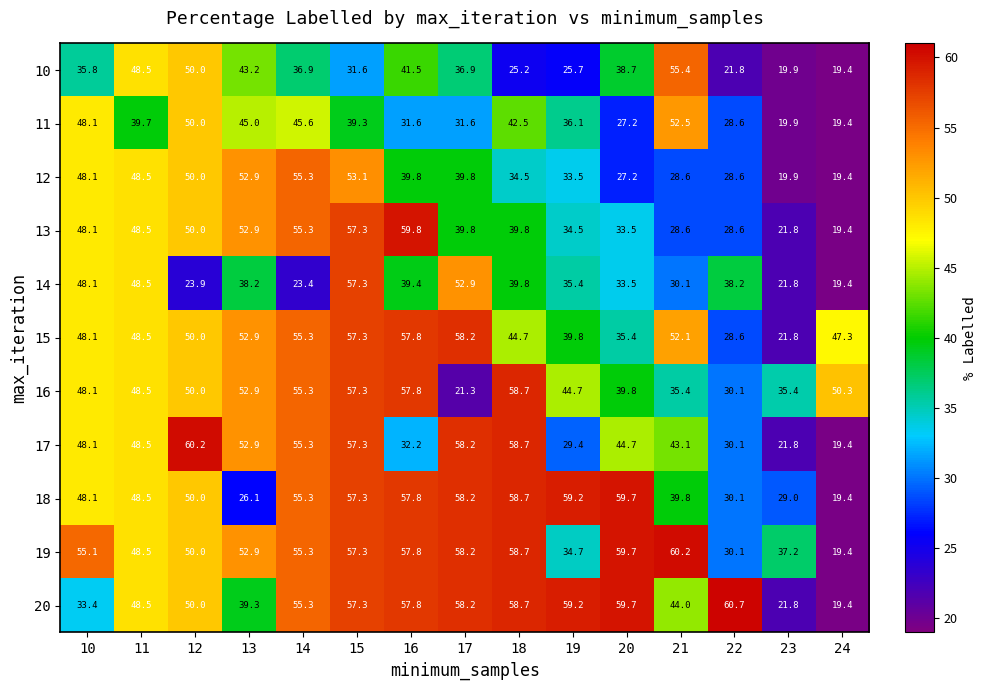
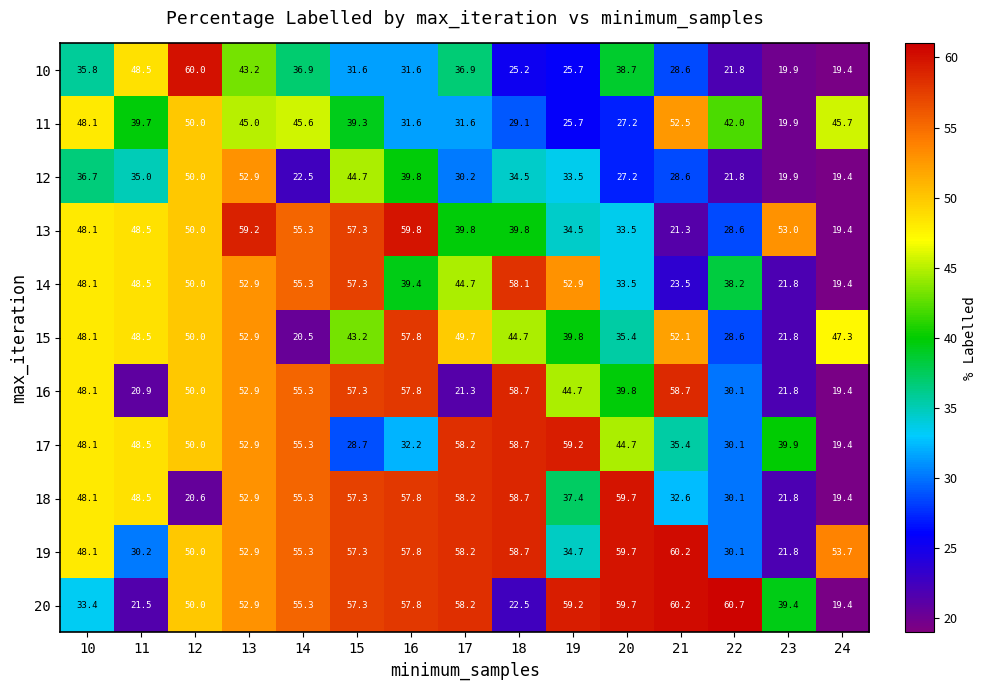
  {
    "10": {
      "10": 35.8,
      "11": 48.5,
-     "12": 50.0,
+     "12": 60.0,
      "13": 43.2,
      "14": 36.9,
      "15": 31.6,
-     "16": 41.5,
+     "16": 31.6,
      "17": 36.9,
      "18": 25.2,
      "19": 25.7,
      "20": 38.7,
-     "21": 55.4,
+     "21": 28.6,
      "22": 21.8,
      "23": 19.9,
      "24": 19.4
    },
    "11": {
      "10": 48.1,
      "11": 39.7,
      "12": 50.0,
      "13": 45.0,
      "14": 45.6,
      "15": 39.3,
      "16": 31.6,
      "17": 31.6,
-     "18": 42.5,
-     "19": 36.1,
+     "18": 29.1,
+     "19": 25.7,
      "20": 27.2,
      "21": 52.5,
-     "22": 28.6,
+     "22": 42.0,
      "23": 19.9,
-     "24": 19.4
+     "24": 45.7
    },
    "12": {
-     "10": 48.1,
-     "11": 48.5,
+     "10": 36.7,
+     "11": 35.0,
      "12": 50.0,
      "13": 52.9,
-     "14": 55.3,
-     "15": 53.1,
+     "14": 22.5,
+     "15": 44.7,
      "16": 39.8,
-     "17": 39.8,
+     "17": 30.2,
      "18": 34.5,
      "19": 33.5,
      "20": 27.2,
      "21": 28.6,
-     "22": 28.6,
+     "22": 21.8,
      "23": 19.9,
      "24": 19.4
    },
    "13": {
      "10": 48.1,
      "11": 48.5,
      "12": 50.0,
-     "13": 52.9,
+     "13": 59.2,
      "14": 55.3,
      "15": 57.3,
      "16": 59.8,
      "17": 39.8,
      "18": 39.8,
      "19": 34.5,
      "20": 33.5,
-     "21": 28.6,
+     "21": 21.3,
      "22": 28.6,
-     "23": 21.8,
+     "23": 53.0,
      "24": 19.4
    },
    "14": {
      "10": 48.1,
      "11": 48.5,
-     "12": 23.9,
-     "13": 38.2,
-     "14": 23.4,
+     "12": 50.0,
+     "13": 52.9,
+     "14": 55.3,
      "15": 57.3,
      "16": 39.4,
-     "17": 52.9,
-     "18": 39.8,
-     "19": 35.4,
+     "17": 44.7,
+     "18": 58.1,
+     "19": 52.9,
      "20": 33.5,
-     "21": 30.1,
+     "21": 23.5,
      "22": 38.2,
      "23": 21.8,
      "24": 19.4
    },
    "15": {
      "10": 48.1,
      "11": 48.5,
      "12": 50.0,
      "13": 52.9,
-     "14": 55.3,
-     "15": 57.3,
+     "14": 20.5,
+     "15": 43.2,
      "16": 57.8,
-     "17": 58.2,
+     "17": 49.7,
      "18": 44.7,
      "19": 39.8,
      "20": 35.4,
      "21": 52.1,
      "22": 28.6,
      "23": 21.8,
      "24": 47.3
    },
    "16": {
      "10": 48.1,
-     "11": 48.5,
+     "11": 20.9,
      "12": 50.0,
      "13": 52.9,
      "14": 55.3,
      "15": 57.3,
      "16": 57.8,
      "17": 21.3,
      "18": 58.7,
      "19": 44.7,
      "20": 39.8,
-     "21": 35.4,
+     "21": 58.7,
      "22": 30.1,
-     "23": 35.4,
-     "24": 50.3
+     "23": 21.8,
+     "24": 19.4
    },
    "17": {
      "10": 48.1,
      "11": 48.5,
-     "12": 60.2,
+     "12": 50.0,
      "13": 52.9,
      "14": 55.3,
-     "15": 57.3,
+     "15": 28.7,
      "16": 32.2,
      "17": 58.2,
      "18": 58.7,
-     "19": 29.4,
+     "19": 59.2,
      "20": 44.7,
-     "21": 43.1,
+     "21": 35.4,
      "22": 30.1,
-     "23": 21.8,
+     "23": 39.9,
      "24": 19.4
    },
    "18": {
      "10": 48.1,
      "11": 48.5,
-     "12": 50.0,
-     "13": 26.1,
+     "12": 20.6,
+     "13": 52.9,
      "14": 55.3,
      "15": 57.3,
      "16": 57.8,
      "17": 58.2,
      "18": 58.7,
-     "19": 59.2,
+     "19": 37.4,
      "20": 59.7,
-     "21": 39.8,
+     "21": 32.6,
      "22": 30.1,
-     "23": 29.0,
+     "23": 21.8,
      "24": 19.4
    },
    "19": {
-     "10": 55.1,
-     "11": 48.5,
+     "10": 48.1,
+     "11": 30.2,
      "12": 50.0,
      "13": 52.9,
      "14": 55.3,
      "15": 57.3,
      "16": 57.8,
      "17": 58.2,
      "18": 58.7,
      "19": 34.7,
      "20": 59.7,
      "21": 60.2,
      "22": 30.1,
-     "23": 37.2,
-     "24": 19.4
+     "23": 21.8,
+     "24": 53.7
    },
    "20": {
      "10": 33.4,
-     "11": 48.5,
+     "11": 21.5,
      "12": 50.0,
-     "13": 39.3,
+     "13": 52.9,
      "14": 55.3,
      "15": 57.3,
      "16": 57.8,
      "17": 58.2,
-     "18": 58.7,
+     "18": 22.5,
      "19": 59.2,
      "20": 59.7,
-     "21": 44.0,
+     "21": 60.2,
      "22": 60.7,
-     "23": 21.8,
+     "23": 39.4,
      "24": 19.4
    }
  }
